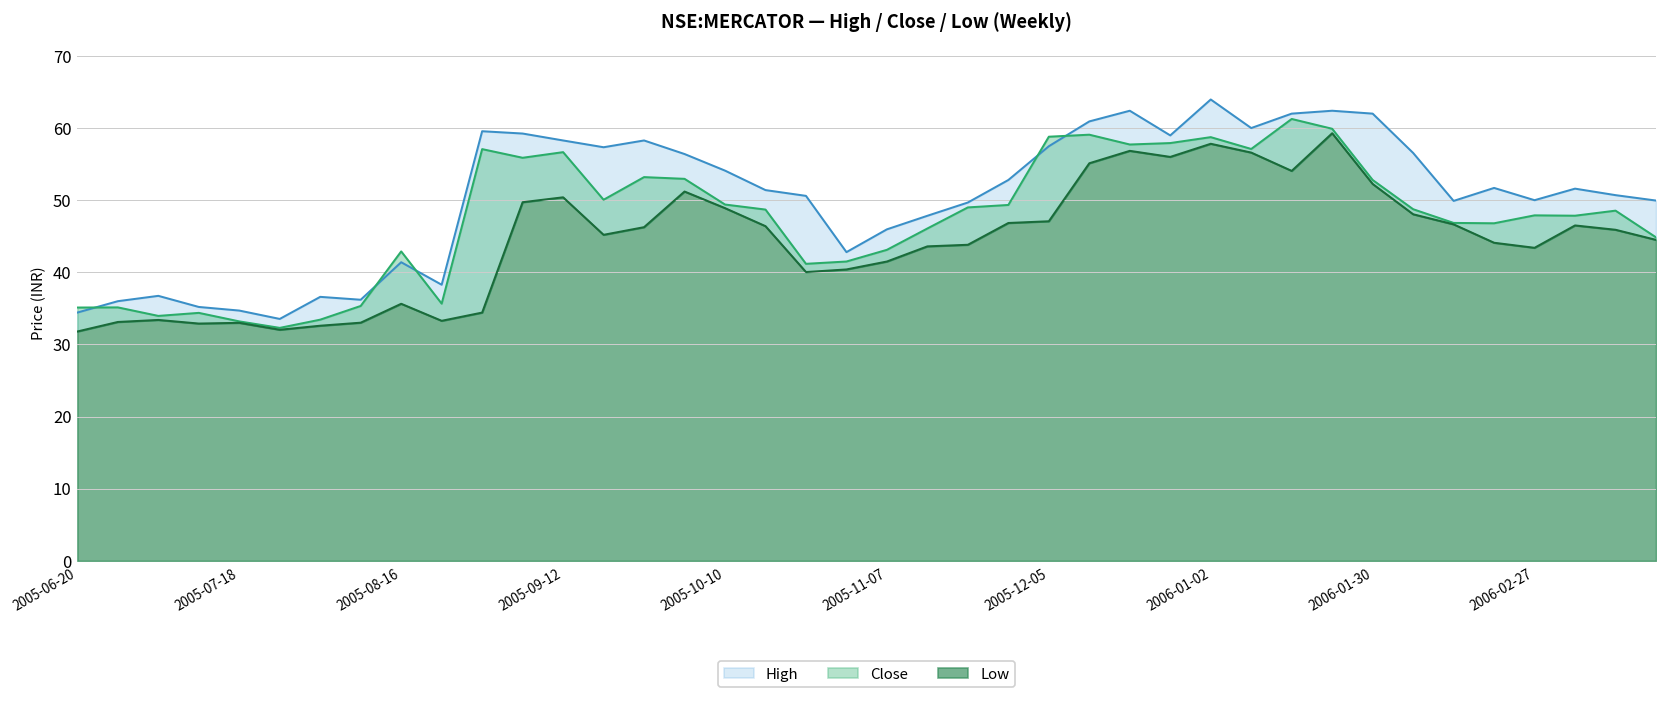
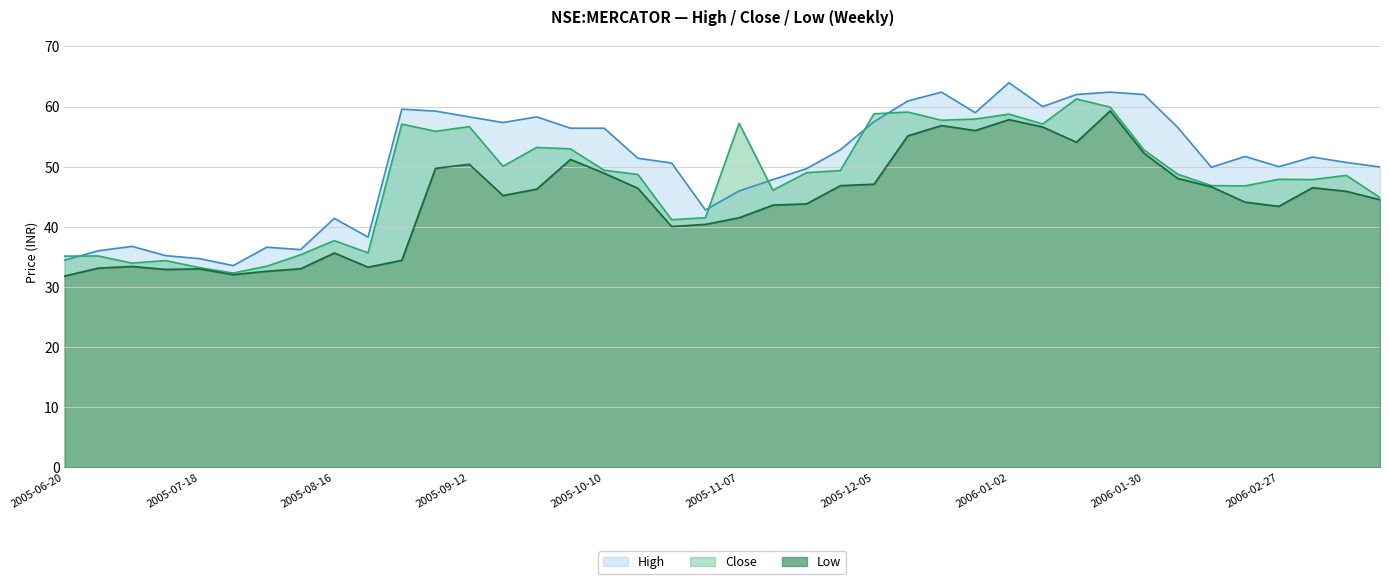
  {
    "High": {
      "2005-06-20": 34,
      "2005-07-18": 35,
      "2005-08-16": 41,
      "2005-09-12": 58,
-     "2005-10-10": 54,
+     "2005-10-10": 56,
      "2005-11-07": 46,
      "2005-12-05": 57,
      "2006-01-02": 64,
      "2006-01-30": 62,
      "2006-02-27": 50
    },
    "Close": {
      "2005-06-20": 35,
-     "2005-08-16": 43,
+     "2005-08-16": 38,
      "2005-09-12": 57,
      "2005-10-10": 49,
-     "2005-11-07": 43,
+     "2005-11-07": 57,
      "2005-12-05": 59,
      "2006-01-02": 59,
      "2006-01-30": 53,
      "2006-02-27": 48
    },
    "Low": {
      "2005-06-20": 32,
      "2005-08-16": 36,
      "2005-09-12": 50,
      "2005-10-10": 49,
      "2005-11-07": 42,
      "2005-12-05": 47,
      "2006-01-02": 58,
      "2006-01-30": 52,
      "2006-02-27": 43
    }
  }
